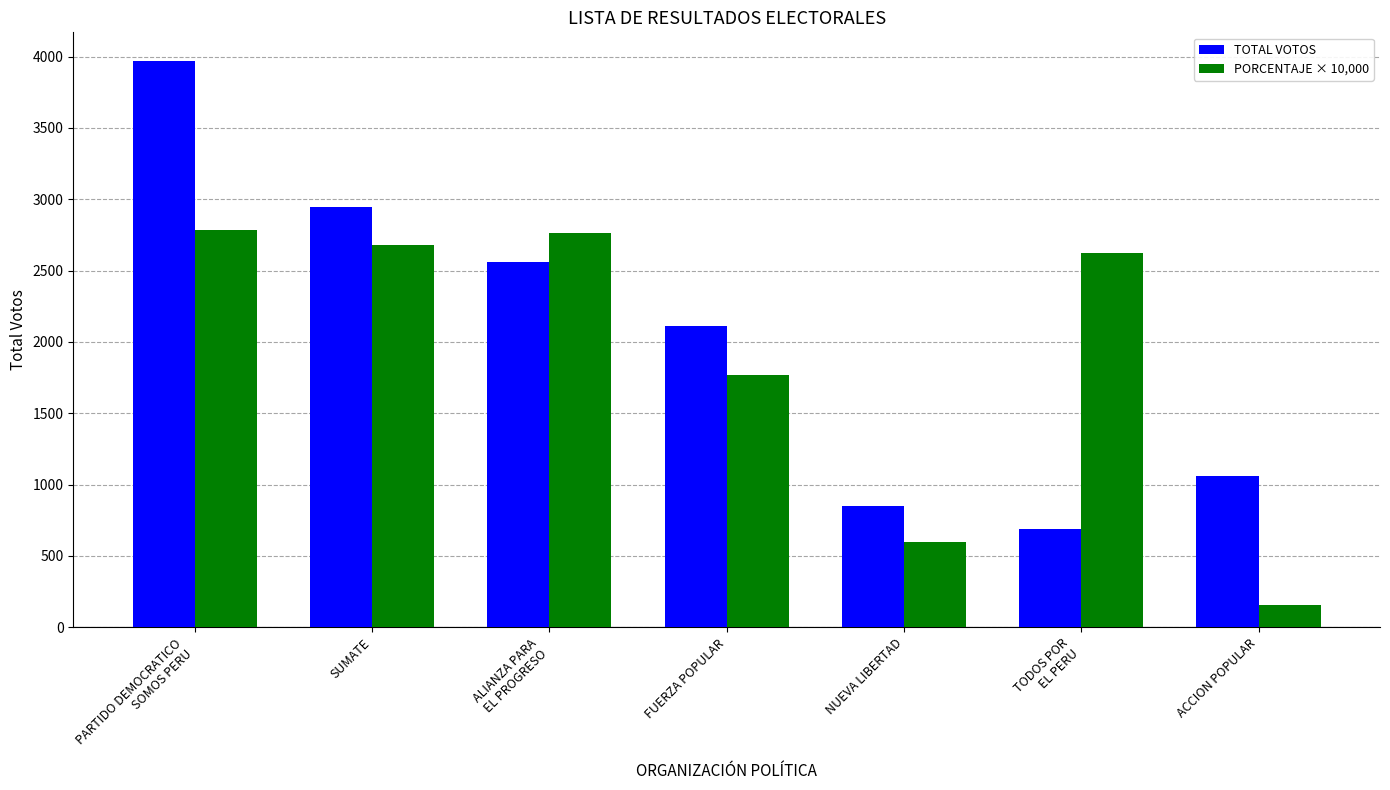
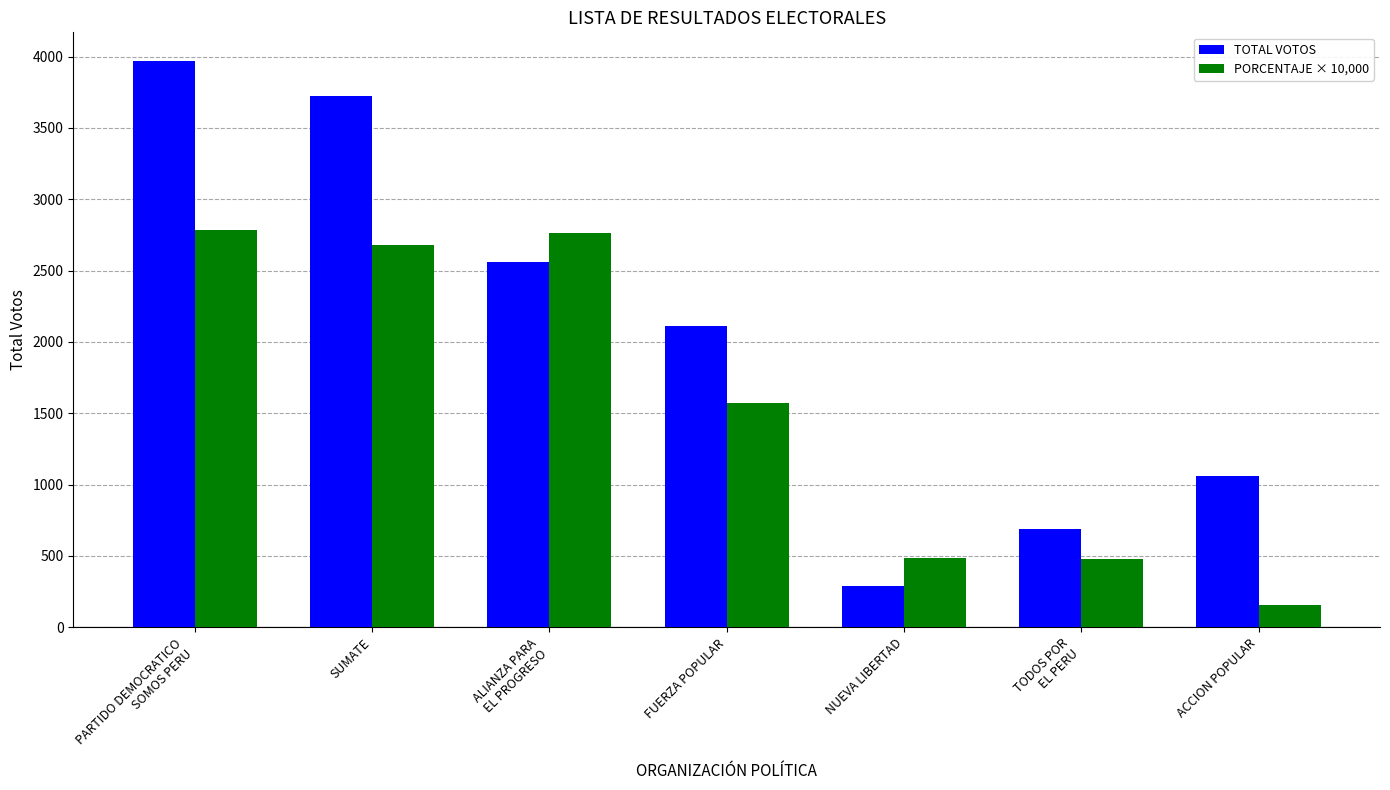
  {
    "TOTAL VOTOS": {
      "PARTIDO DEMOCRATICO SOMOS PERU": 3970,
-     "SUMATE": 2950,
+     "SUMATE": 3730,
      "ALIANZA PARA EL PROGRESO": 2560,
      "FUERZA POPULAR": 2110,
-     "NUEVA LIBERTAD": 850,
+     "NUEVA LIBERTAD": 290,
      "TODOS POR EL PERU": 690,
      "ACCION POPULAR": 1060
    },
    "PORCENTAJE × 10,000": {
      "PARTIDO DEMOCRATICO SOMOS PERU": 2780,
      "SUMATE": 2680,
      "ALIANZA PARA EL PROGRESO": 2770,
-     "FUERZA POPULAR": 1770,
-     "NUEVA LIBERTAD": 600,
-     "TODOS POR EL PERU": 2620,
+     "FUERZA POPULAR": 1570,
+     "NUEVA LIBERTAD": 490,
+     "TODOS POR EL PERU": 480,
      "ACCION POPULAR": 160
    }
  }
